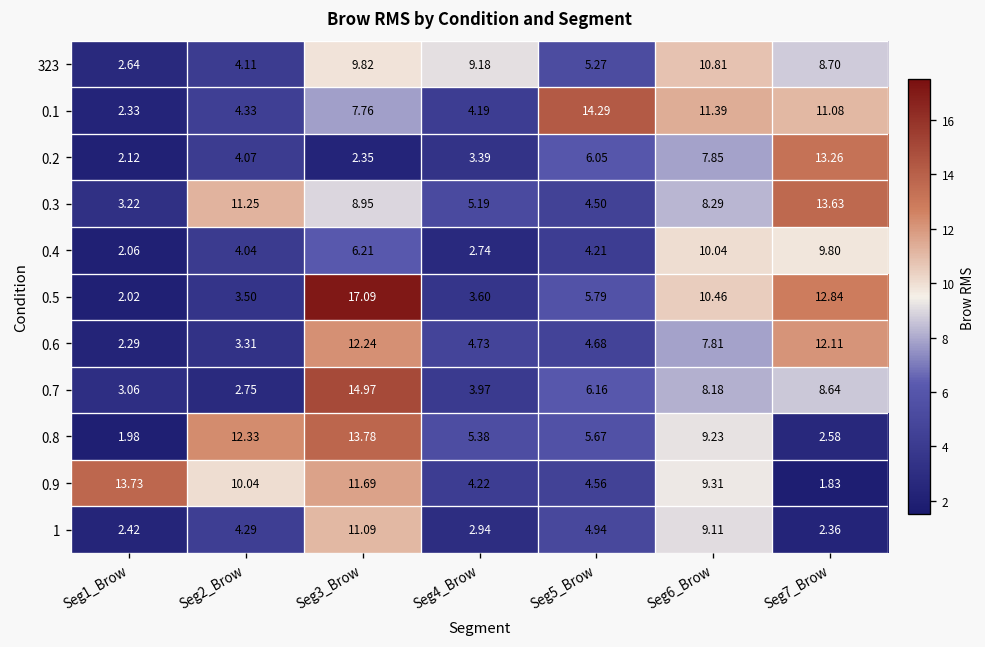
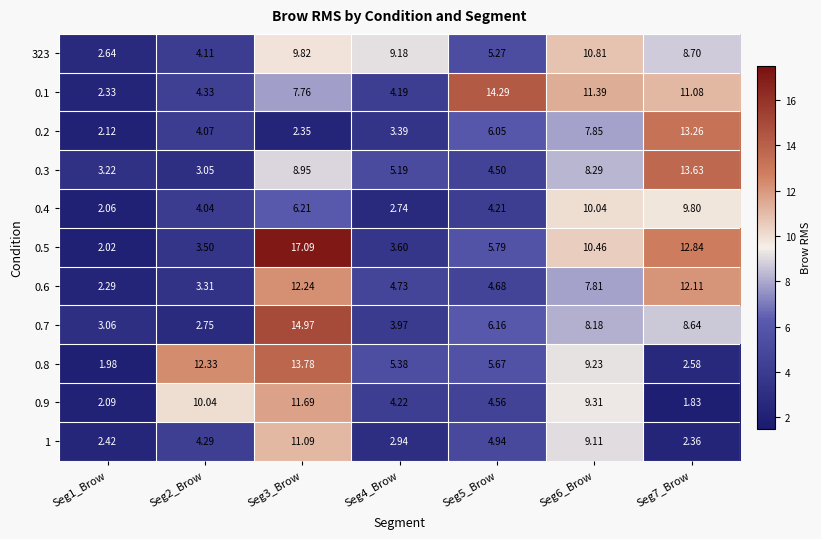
  {
    "323": {
      "Seg1_Brow": 2.64,
      "Seg2_Brow": 4.11,
      "Seg3_Brow": 9.82,
      "Seg4_Brow": 9.18,
      "Seg5_Brow": 5.27,
      "Seg6_Brow": 10.81,
      "Seg7_Brow": 8.70
    },
    "0.1": {
      "Seg1_Brow": 2.33,
      "Seg2_Brow": 4.33,
      "Seg3_Brow": 7.76,
      "Seg4_Brow": 4.19,
      "Seg5_Brow": 14.29,
      "Seg6_Brow": 11.39,
      "Seg7_Brow": 11.08
    },
    "0.2": {
      "Seg1_Brow": 2.12,
      "Seg2_Brow": 4.07,
      "Seg3_Brow": 2.35,
      "Seg4_Brow": 3.39,
      "Seg5_Brow": 6.05,
      "Seg6_Brow": 7.85,
      "Seg7_Brow": 13.26
    },
    "0.3": {
      "Seg1_Brow": 3.22,
-     "Seg2_Brow": 11.25,
+     "Seg2_Brow": 3.05,
      "Seg3_Brow": 8.95,
      "Seg4_Brow": 5.19,
      "Seg5_Brow": 4.50,
      "Seg6_Brow": 8.29,
      "Seg7_Brow": 13.63
    },
    "0.4": {
      "Seg1_Brow": 2.06,
      "Seg2_Brow": 4.04,
      "Seg3_Brow": 6.21,
      "Seg4_Brow": 2.74,
      "Seg5_Brow": 4.21,
      "Seg6_Brow": 10.04,
      "Seg7_Brow": 9.80
    },
    "0.5": {
      "Seg1_Brow": 2.02,
      "Seg2_Brow": 3.50,
      "Seg3_Brow": 17.09,
      "Seg4_Brow": 3.60,
      "Seg5_Brow": 5.79,
      "Seg6_Brow": 10.46,
      "Seg7_Brow": 12.84
    },
    "0.6": {
      "Seg1_Brow": 2.29,
      "Seg2_Brow": 3.31,
      "Seg3_Brow": 12.24,
      "Seg4_Brow": 4.73,
      "Seg5_Brow": 4.68,
      "Seg6_Brow": 7.81,
      "Seg7_Brow": 12.11
    },
    "0.7": {
      "Seg1_Brow": 3.06,
      "Seg2_Brow": 2.75,
      "Seg3_Brow": 14.97,
      "Seg4_Brow": 3.97,
      "Seg5_Brow": 6.16,
      "Seg6_Brow": 8.18,
      "Seg7_Brow": 8.64
    },
    "0.8": {
      "Seg1_Brow": 1.98,
      "Seg2_Brow": 12.33,
      "Seg3_Brow": 13.78,
      "Seg4_Brow": 5.38,
      "Seg5_Brow": 5.67,
      "Seg6_Brow": 9.23,
      "Seg7_Brow": 2.58
    },
    "0.9": {
-     "Seg1_Brow": 13.73,
+     "Seg1_Brow": 2.09,
      "Seg2_Brow": 10.04,
      "Seg3_Brow": 11.69,
      "Seg4_Brow": 4.22,
      "Seg5_Brow": 4.56,
      "Seg6_Brow": 9.31,
      "Seg7_Brow": 1.83
    },
    "1": {
      "Seg1_Brow": 2.42,
      "Seg2_Brow": 4.29,
      "Seg3_Brow": 11.09,
      "Seg4_Brow": 2.94,
      "Seg5_Brow": 4.94,
      "Seg6_Brow": 9.11,
      "Seg7_Brow": 2.36
    }
  }
